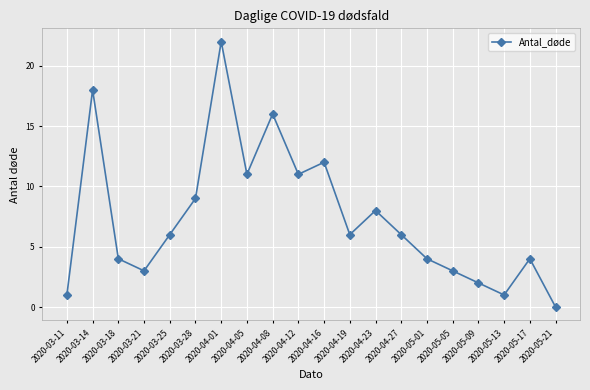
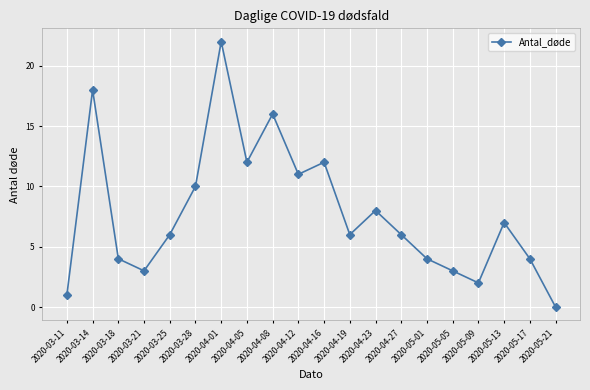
  {
    "2020-03-11": 1,
    "2020-03-14": 18,
    "2020-03-18": 4,
    "2020-03-21": 3,
    "2020-03-25": 6,
-   "2020-03-28": 9,
+   "2020-03-28": 10,
    "2020-04-01": 22,
-   "2020-04-05": 11,
+   "2020-04-05": 12,
    "2020-04-08": 16,
    "2020-04-12": 11,
    "2020-04-16": 12,
    "2020-04-19": 6,
    "2020-04-23": 8,
    "2020-04-27": 6,
    "2020-05-01": 4,
    "2020-05-05": 3,
    "2020-05-09": 2,
-   "2020-05-13": 1,
+   "2020-05-13": 7,
    "2020-05-17": 4,
    "2020-05-21": 0
  }
